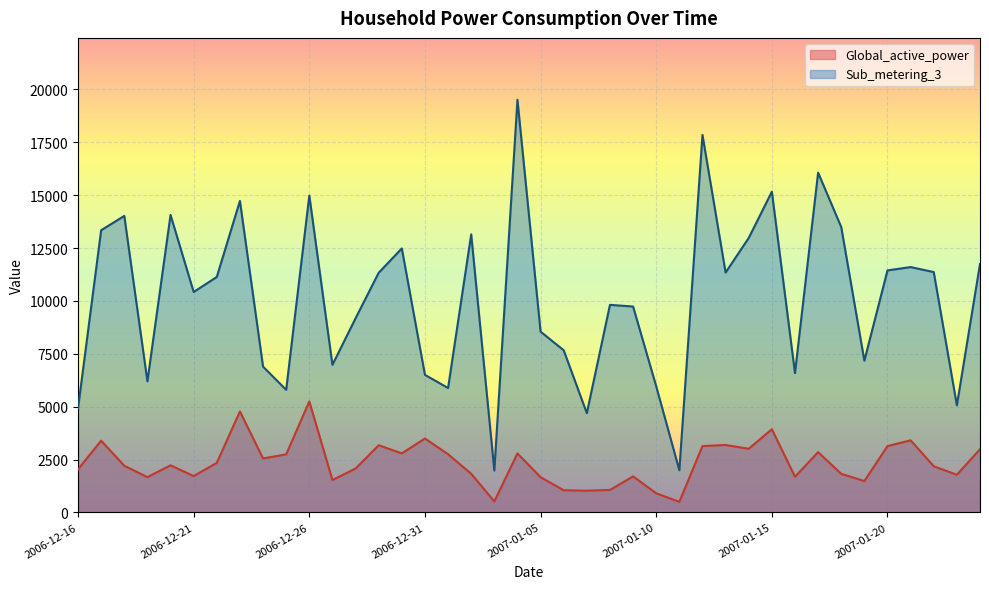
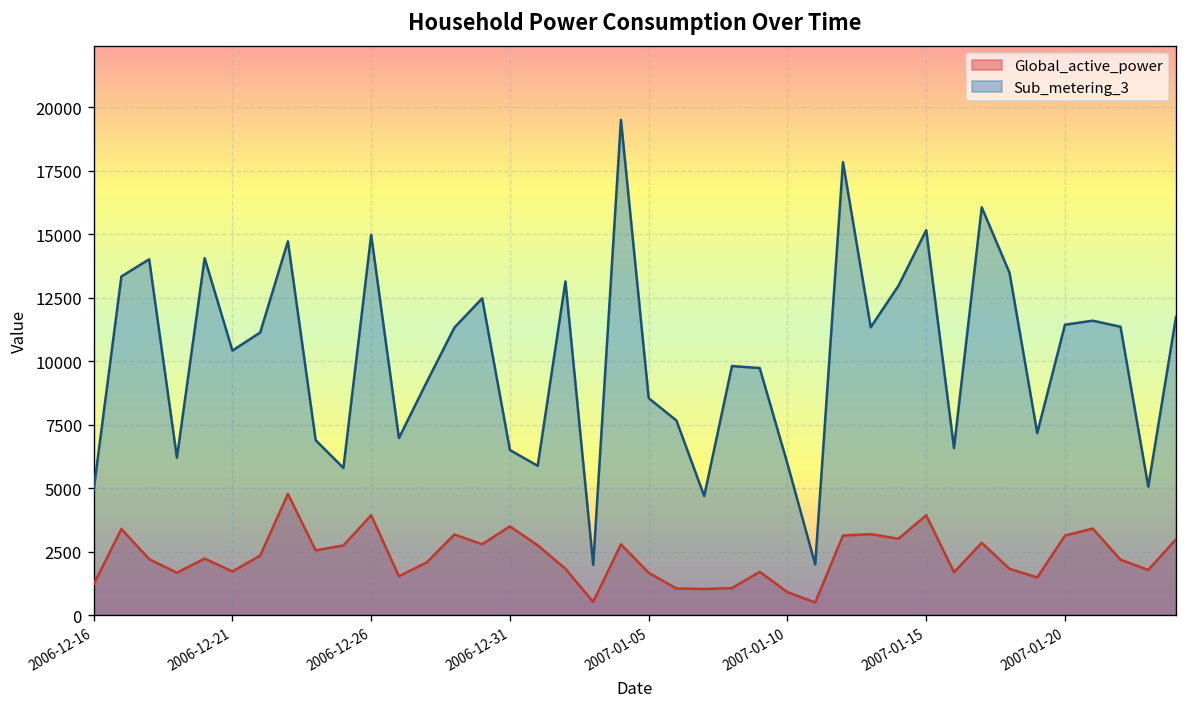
  {
    "Global_active_power": {
-     "2006-12-16": 2000,
+     "2006-12-16": 1200,
      "2006-12-21": 1700,
-     "2006-12-26": 5200,
+     "2006-12-26": 3900,
      "2006-12-31": 3500,
      "2007-01-05": 1700,
      "2007-01-10": 900,
      "2007-01-15": 3900,
      "2007-01-20": 3100
    },
    "Sub_metering_3": {
      "2006-12-16": 4900,
      "2006-12-21": 10400,
      "2006-12-26": 15000,
      "2006-12-31": 6500,
      "2007-01-05": 8500,
      "2007-01-10": 6000,
      "2007-01-15": 15200,
      "2007-01-20": 11400
    }
  }
